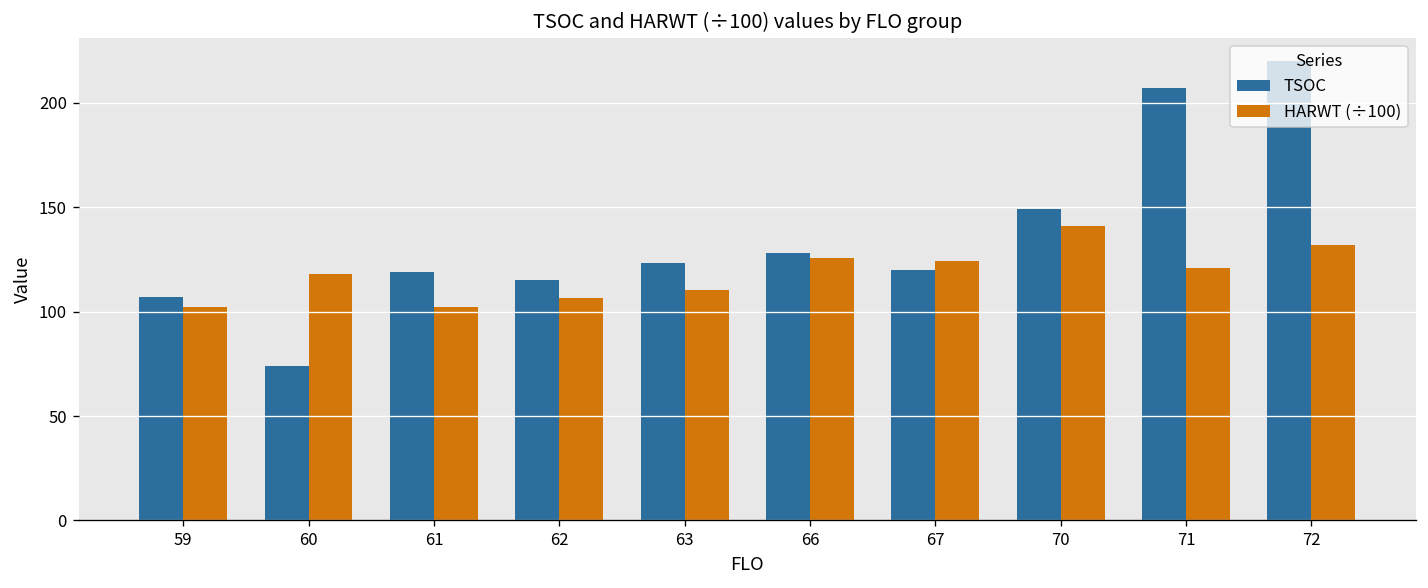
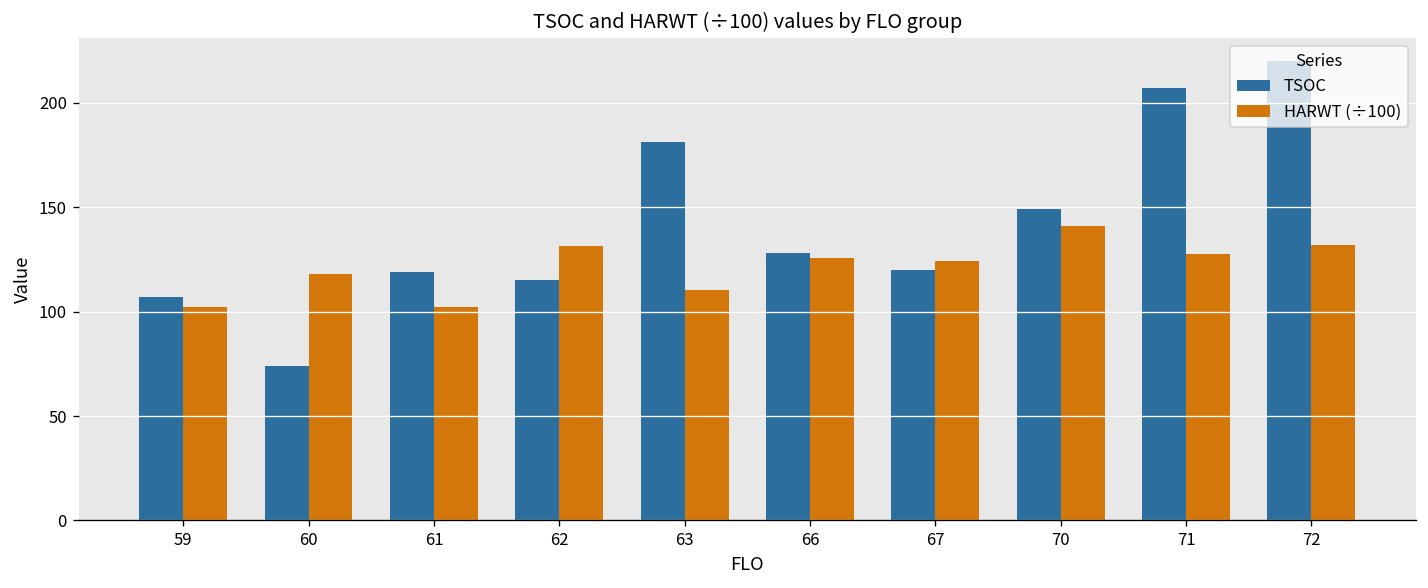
  {
    "TSOC": {
      "59": 107,
      "60": 74,
      "61": 119,
      "62": 115,
-     "63": 123,
+     "63": 181,
      "66": 128,
      "67": 120,
      "70": 149,
      "71": 207
    },
    "HARWT (÷100)": {
      "59": 102,
      "60": 118,
      "61": 102,
-     "62": 107,
+     "62": 131,
      "63": 110,
      "66": 126,
      "67": 124,
      "70": 141,
-     "71": 121,
+     "71": 127,
      "72": 132
    }
  }
